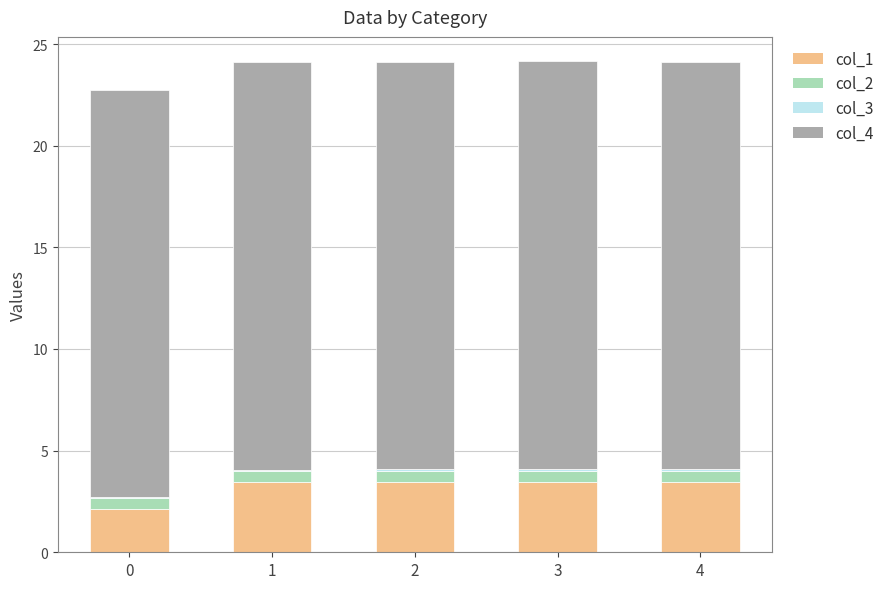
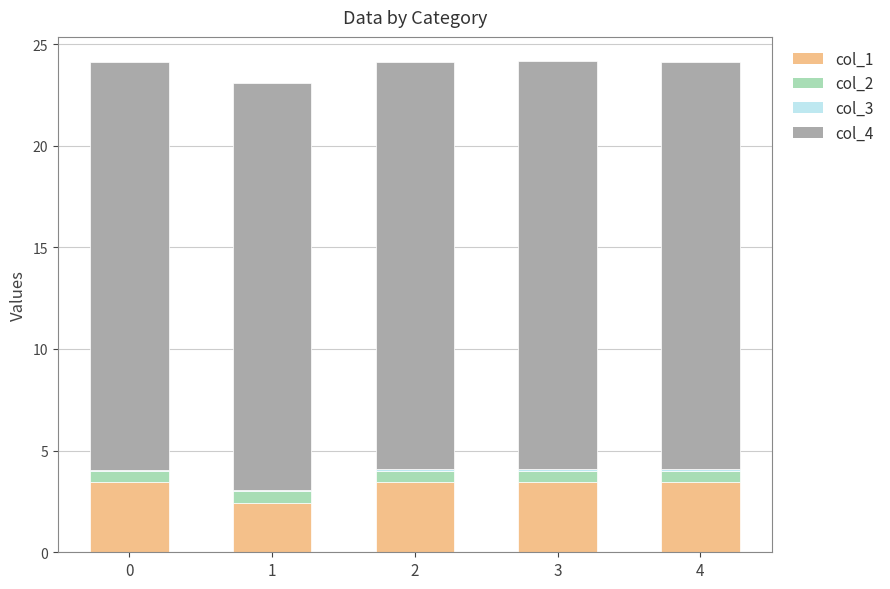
  {
    "col_1": {
-     "0": 2.1,
-     "1": 3.5,
+     "0": 3.5,
+     "1": 2.4,
      "2": 3.5,
      "3": 3.5,
      "4": 3.5
    }
  }
